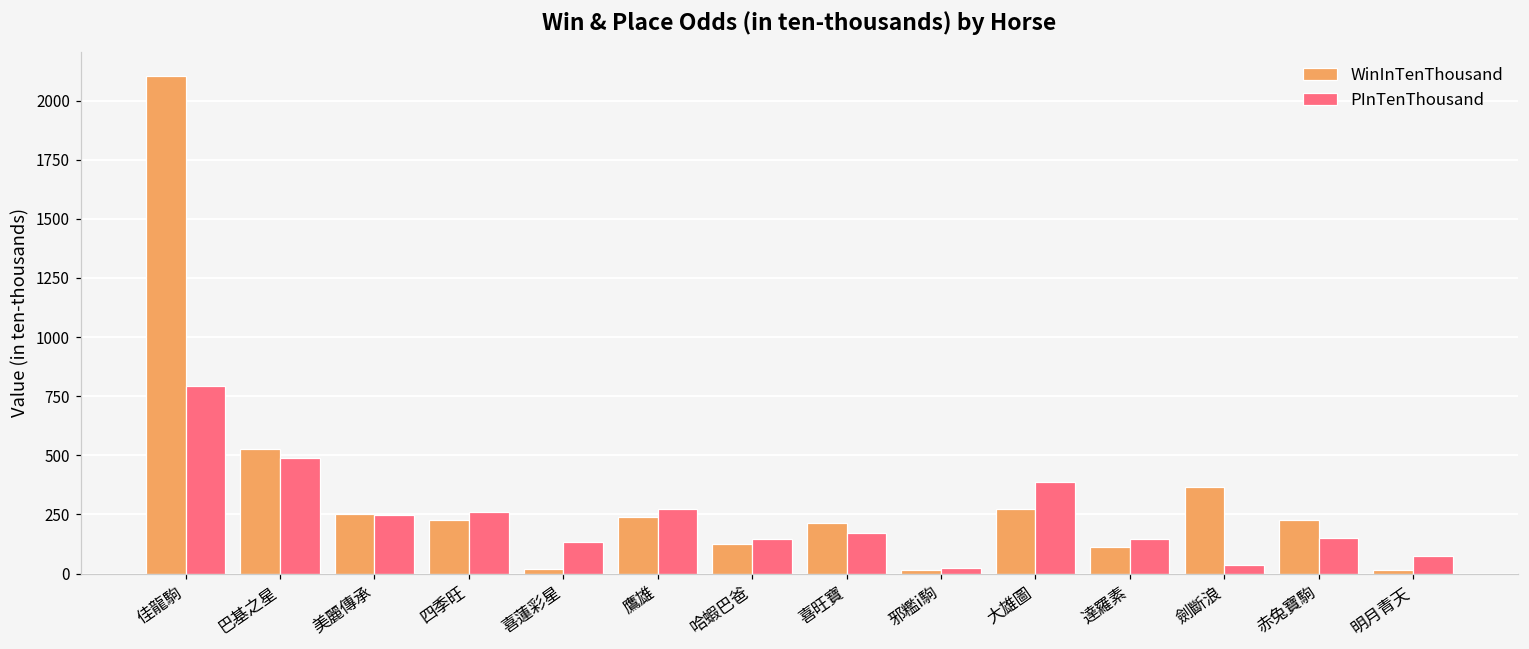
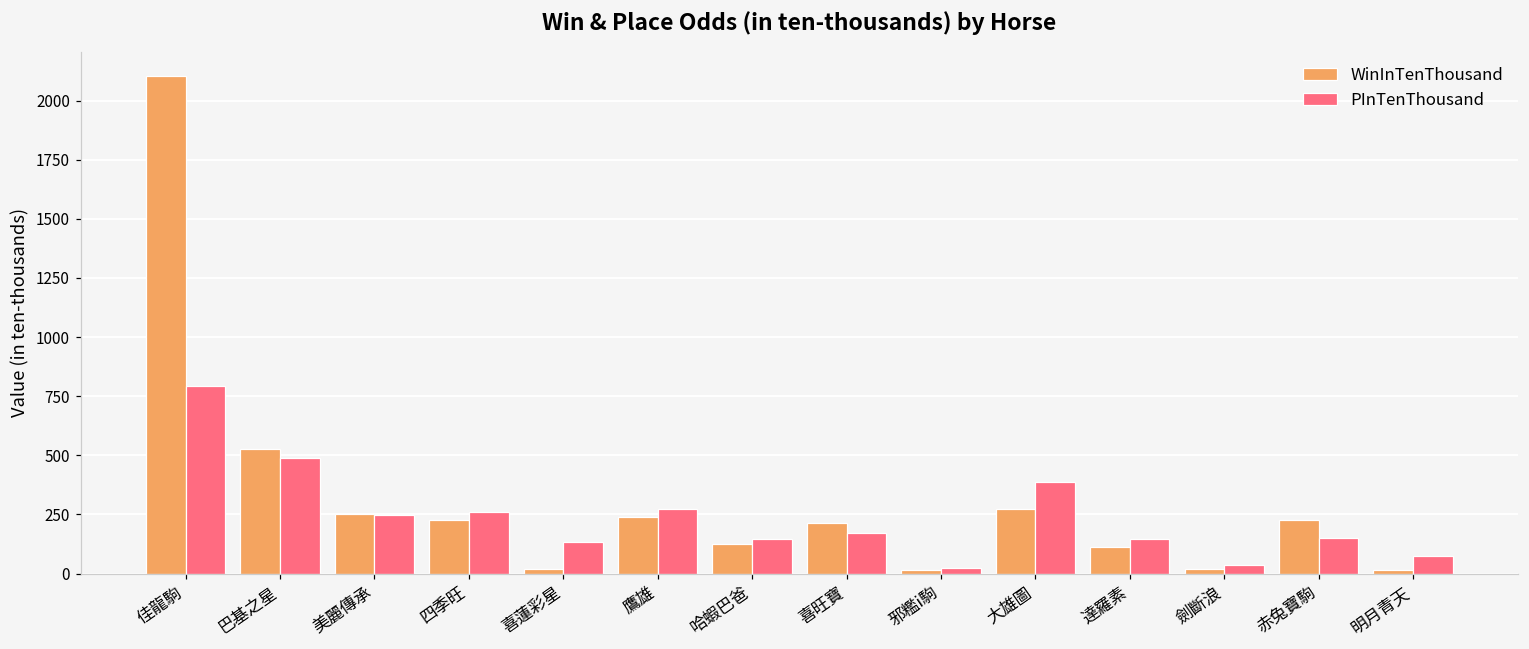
  {
    "WinInTenThousand": {
      "佳龍駒": 2100,
      "巴基之星": 530,
      "美麗傳承": 250,
      "四季旺": 230,
      "喜蓮彩星": 20,
      "鷹雄": 240,
      "哈蝦巴爸": 120,
      "喜旺寶": 210,
      "邪糮i駒": 20,
      "大雄圖": 270,
      "達羅素": 110,
-     "劍斷浪": 360,
+     "劍斷浪": 20,
      "赤兔寶駒": 230,
      "明月青天": 20
    },
    "PInTenThousand": {
      "佳龍駒": 790,
      "巴基之星": 490,
      "美麗傳承": 250,
      "四季旺": 260,
      "喜蓮彩星": 130,
      "鷹雄": 270,
      "哈蝦巴爸": 140,
      "喜旺寶": 170,
      "邪糮i駒": 30,
      "大雄圖": 390,
      "達羅素": 140,
      "劍斷浪": 40,
      "赤兔寶駒": 150,
      "明月青天": 70
    }
  }
